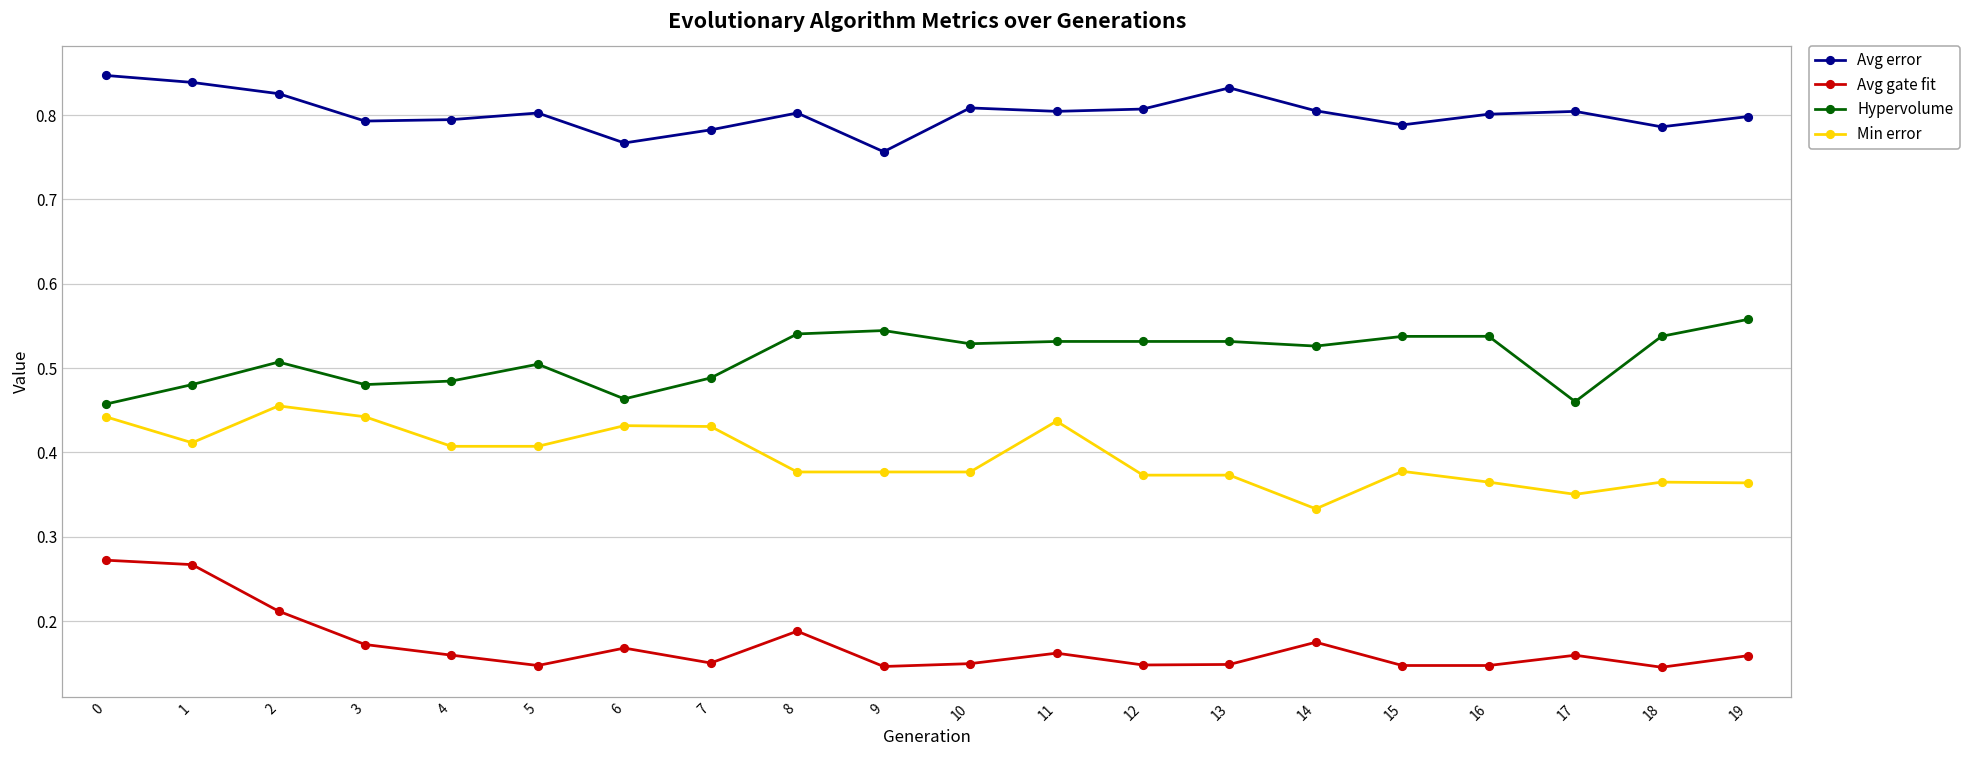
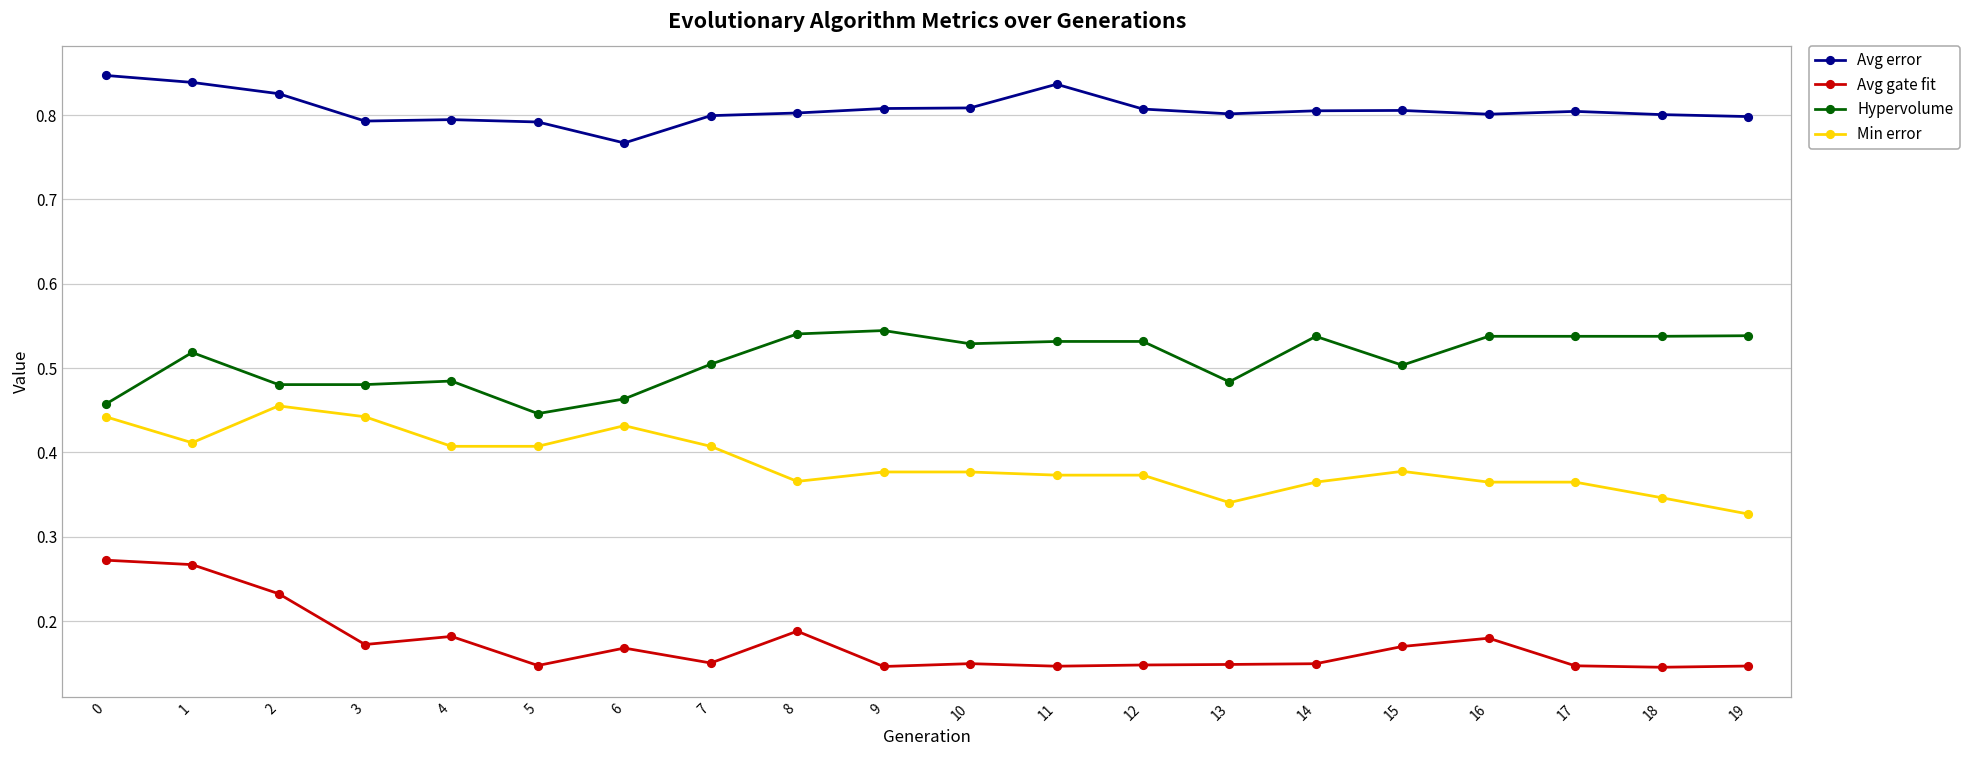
  {
    "Avg error": {
      "0": 0.85,
      "1": 0.84,
      "2": 0.83,
      "3": 0.79,
      "4": 0.79,
-     "5": 0.80,
+     "5": 0.79,
      "6": 0.77,
-     "7": 0.78,
+     "7": 0.80,
      "8": 0.80,
-     "9": 0.76,
+     "9": 0.81,
      "10": 0.81,
-     "11": 0.80,
+     "11": 0.84,
      "12": 0.81,
-     "13": 0.83,
+     "13": 0.80,
      "14": 0.81,
-     "15": 0.79,
+     "15": 0.81,
      "16": 0.80,
      "17": 0.80,
-     "18": 0.79,
+     "18": 0.80,
      "19": 0.80
    },
    "Avg gate fit": {
      "0": 0.27,
      "1": 0.27,
-     "2": 0.21,
+     "2": 0.23,
      "3": 0.17,
-     "4": 0.16,
+     "4": 0.18,
      "5": 0.15,
      "6": 0.17,
      "7": 0.15,
      "8": 0.19,
      "9": 0.15,
      "10": 0.15,
-     "11": 0.16,
+     "11": 0.15,
      "12": 0.15,
      "13": 0.15,
-     "14": 0.17,
-     "15": 0.15,
-     "16": 0.15,
-     "17": 0.16,
+     "14": 0.15,
+     "15": 0.17,
+     "16": 0.18,
+     "17": 0.15,
      "18": 0.15,
-     "19": 0.16
+     "19": 0.15
    },
    "Hypervolume": {
      "0": 0.46,
-     "1": 0.48,
-     "2": 0.51,
+     "1": 0.52,
+     "2": 0.48,
      "3": 0.48,
      "4": 0.48,
-     "5": 0.50,
+     "5": 0.45,
      "6": 0.46,
-     "7": 0.49,
+     "7": 0.50,
      "8": 0.54,
      "9": 0.54,
      "10": 0.53,
      "11": 0.53,
      "12": 0.53,
-     "13": 0.53,
-     "14": 0.53,
-     "15": 0.54,
+     "13": 0.48,
+     "14": 0.54,
+     "15": 0.50,
      "16": 0.54,
-     "17": 0.46,
+     "17": 0.54,
      "18": 0.54,
-     "19": 0.56
+     "19": 0.54
    },
    "Min error": {
      "0": 0.44,
      "1": 0.41,
      "2": 0.46,
      "3": 0.44,
      "4": 0.41,
      "5": 0.41,
      "6": 0.43,
-     "7": 0.43,
-     "8": 0.38,
+     "7": 0.41,
+     "8": 0.37,
      "9": 0.38,
      "10": 0.38,
-     "11": 0.44,
+     "11": 0.37,
      "12": 0.37,
-     "13": 0.37,
-     "14": 0.33,
+     "13": 0.34,
+     "14": 0.36,
      "15": 0.38,
      "16": 0.36,
-     "17": 0.35,
-     "18": 0.36,
-     "19": 0.36
+     "17": 0.36,
+     "18": 0.35,
+     "19": 0.33
    }
  }
